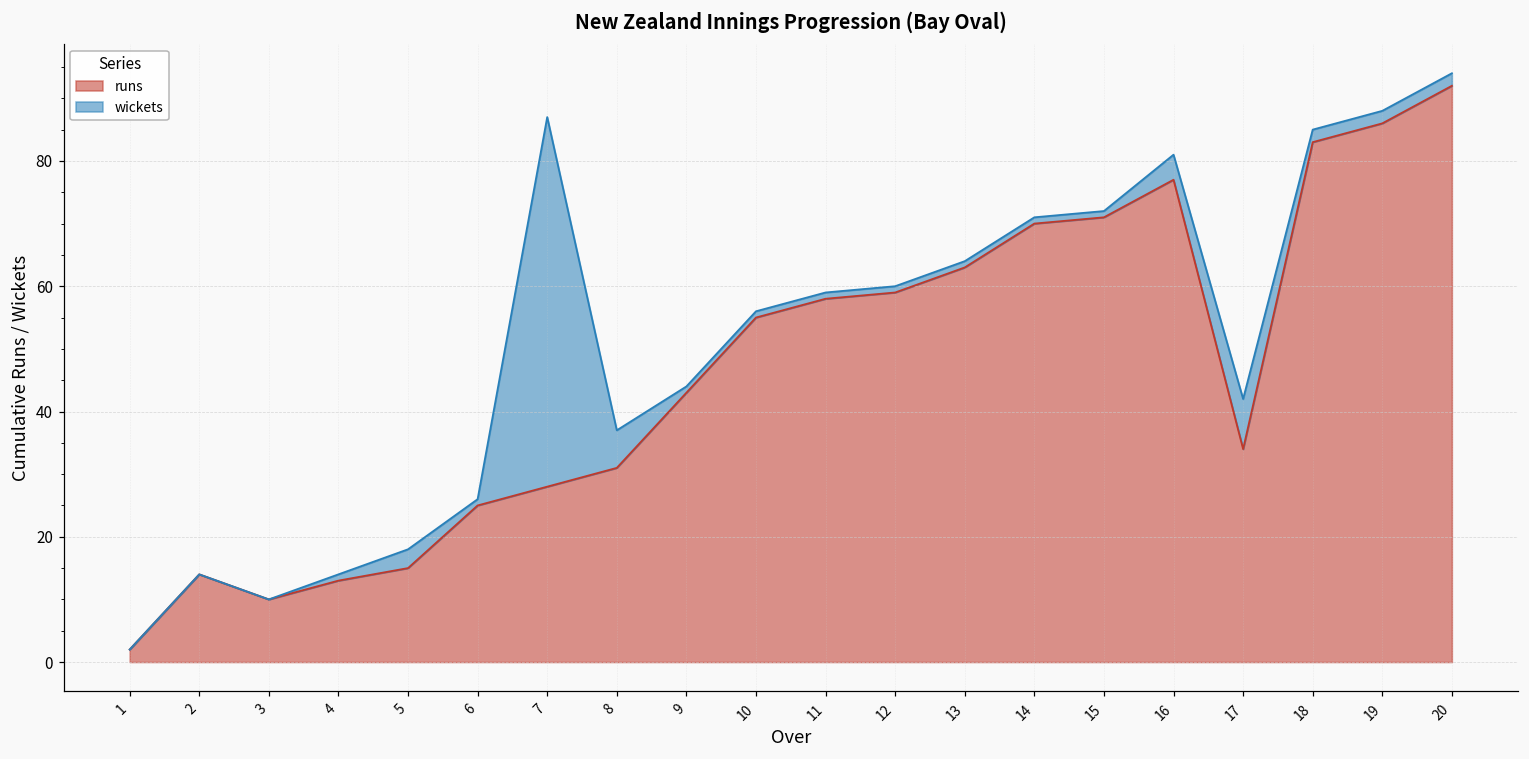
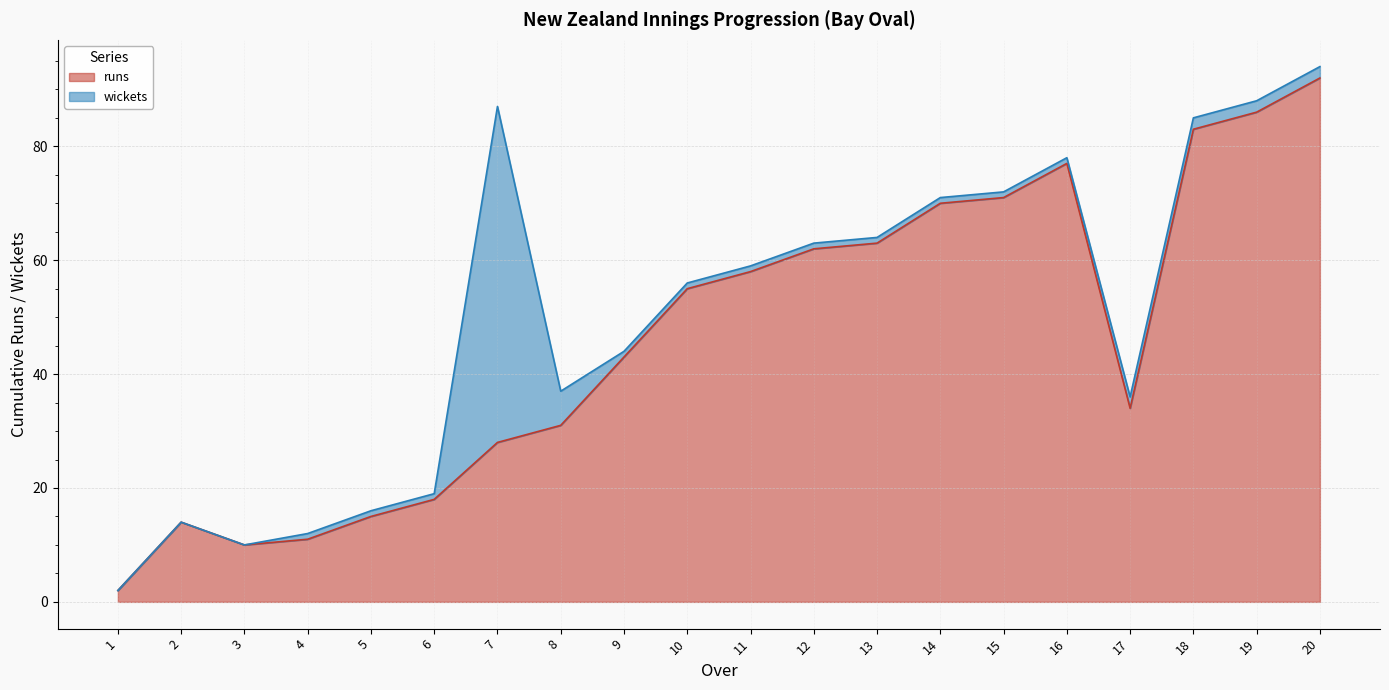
  {
    "runs": {
-     "4": 13,
+     "4": 11,
      "5": 15,
-     "6": 25,
+     "6": 18,
      "7": 28,
      "8": 31,
      "9": 43,
      "10": 55,
      "11": 58,
-     "12": 59,
+     "12": 62,
      "13": 63,
      "14": 70,
      "15": 71,
      "16": 77,
      "17": 34,
      "18": 83,
      "19": 86,
      "20": 92
    },
    "wickets": {
      "4": 1,
-     "5": 3,
+     "5": 1,
      "6": 1,
      "7": 59,
      "8": 6,
      "9": 1,
      "10": 1,
      "11": 1,
      "12": 1,
      "13": 1,
      "14": 1,
      "15": 1,
-     "16": 4,
-     "17": 8,
+     "16": 1,
+     "17": 2,
      "18": 2,
      "19": 2,
      "20": 2
    }
  }
